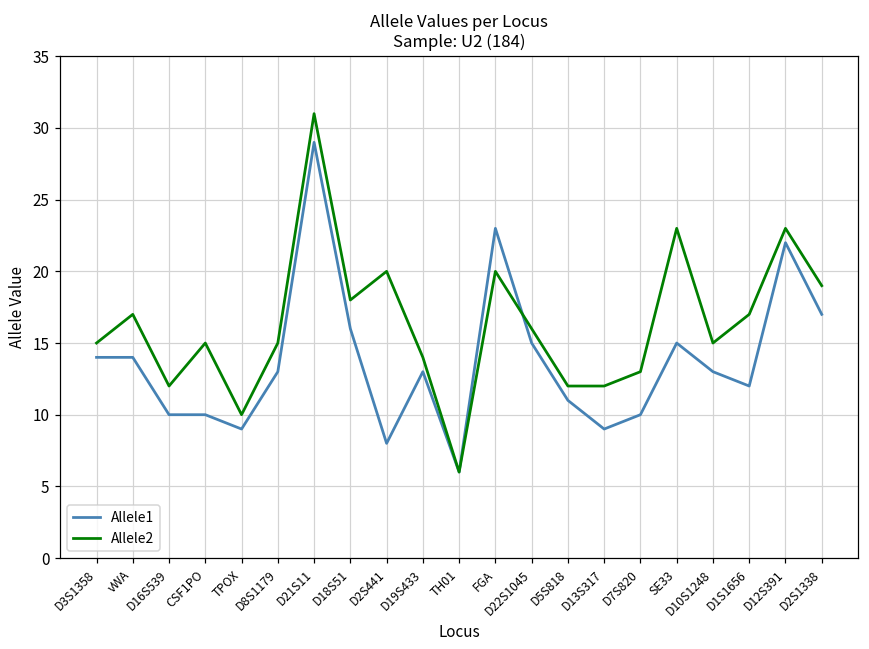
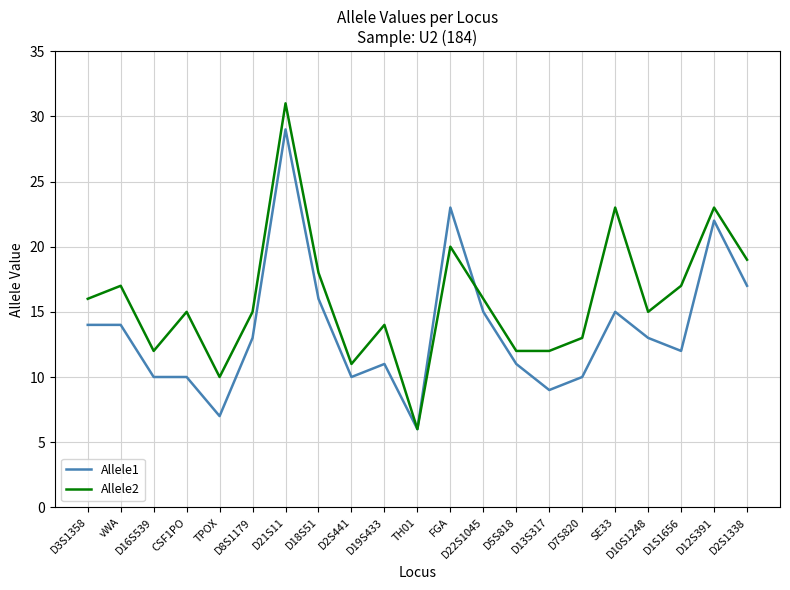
  {
    "Allele1": {
      "D3S1358": 14,
      "vWA": 14,
      "D16S539": 10,
      "CSF1PO": 10,
-     "TPOX": 9,
+     "TPOX": 7,
      "D8S1179": 13,
      "D21S11": 29,
      "D18S51": 16,
-     "D2S441": 8,
-     "D19S433": 13,
+     "D2S441": 10,
+     "D19S433": 11,
      "FGA": 23,
      "D22S1045": 15,
      "D5S818": 11,
      "D13S317": 9,
      "D7S820": 10,
      "SE33": 15,
      "D10S1248": 13,
      "D1S1656": 12,
      "D12S391": 22,
      "D2S1338": 17
    },
    "Allele2": {
-     "D3S1358": 15,
+     "D3S1358": 16,
      "vWA": 17,
      "D16S539": 12,
      "CSF1PO": 15,
      "TPOX": 10,
      "D8S1179": 15,
      "D21S11": 31,
      "D18S51": 18,
-     "D2S441": 20,
+     "D2S441": 11,
      "D19S433": 14,
      "FGA": 20,
      "D22S1045": 16,
      "D5S818": 12,
      "D13S317": 12,
      "D7S820": 13,
      "SE33": 23,
      "D10S1248": 15,
      "D1S1656": 17,
      "D12S391": 23,
      "D2S1338": 19
    }
  }
